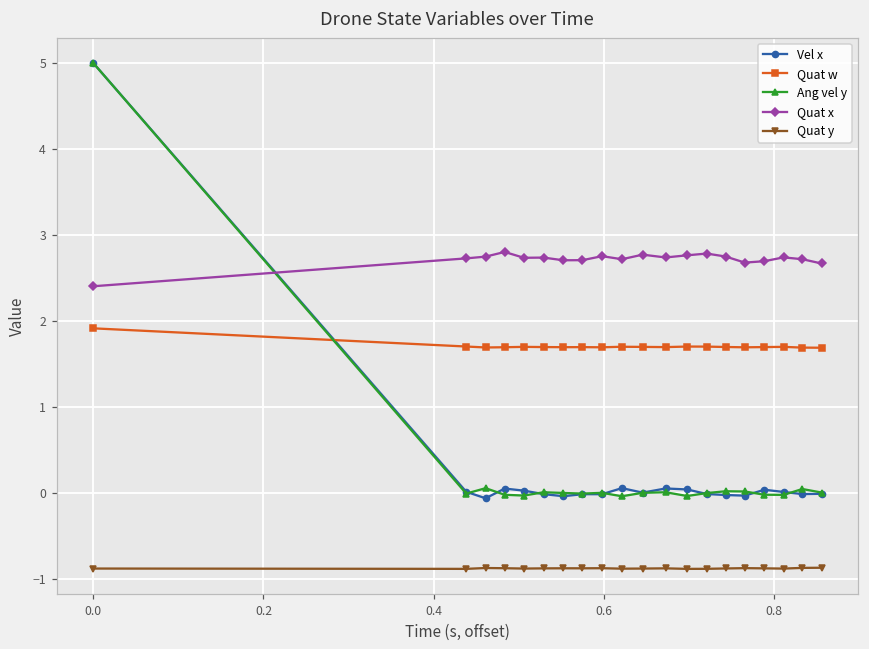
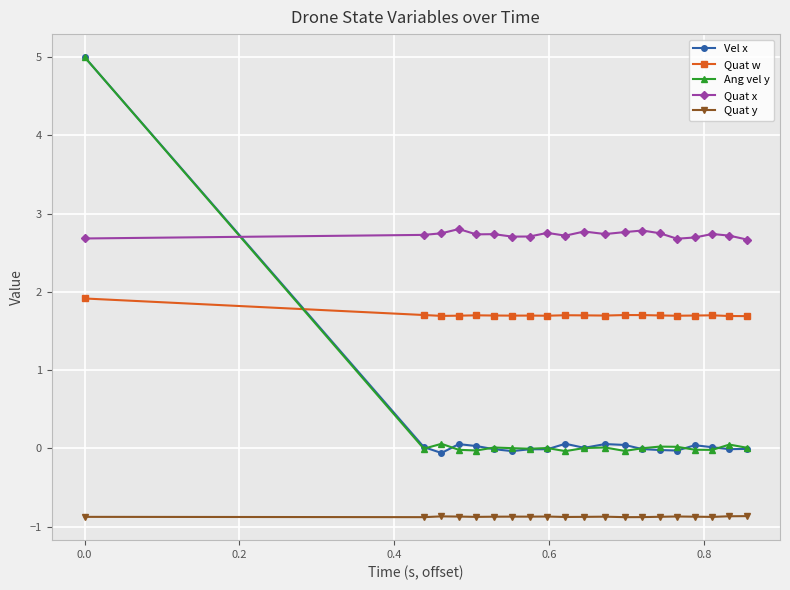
  {
    "Quat w": {
      "0.0": 1.9
    },
    "Quat x": {
-     "0.0": 2.4
+     "0.0": 2.7
    },
    "Quat y": {
      "0.0": -0.9
    }
  }
